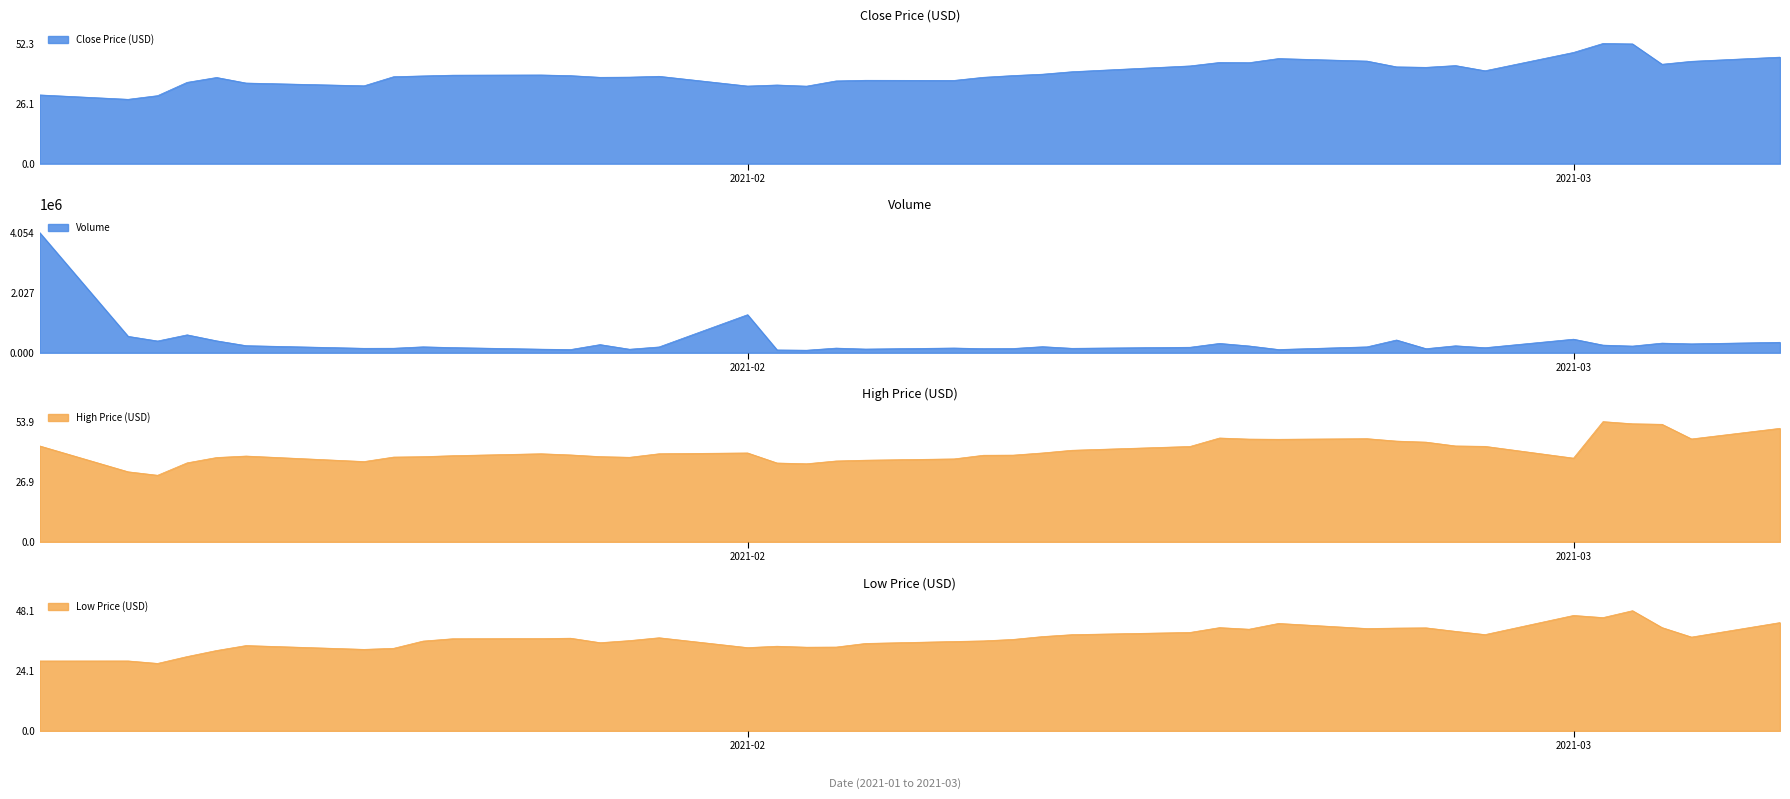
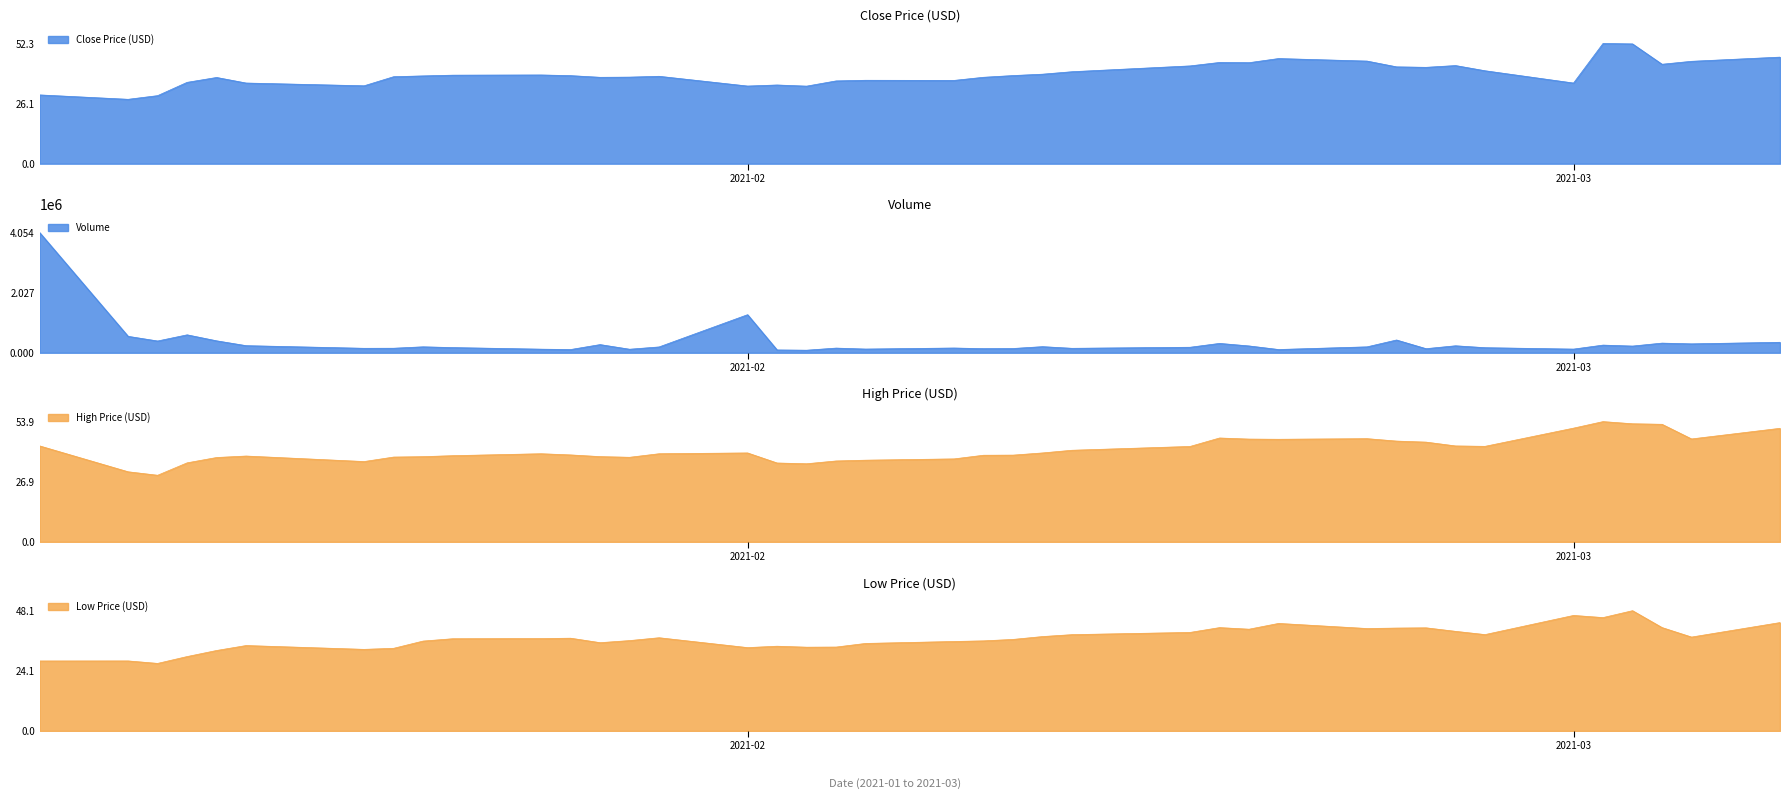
  {
    "Close Price (USD)": {
      "2021-02": 34,
-     "2021-03": 48
+     "2021-03": 35
    },
    "Volume": {
      "2021-02": 1300000,
-     "2021-03": 500000
+     "2021-03": 100000
    },
    "High Price (USD)": {
      "2021-02": 40,
-     "2021-03": 38
+     "2021-03": 51
    },
    "Low Price (USD)": {
      "2021-02": 33,
      "2021-03": 46
    }
  }
